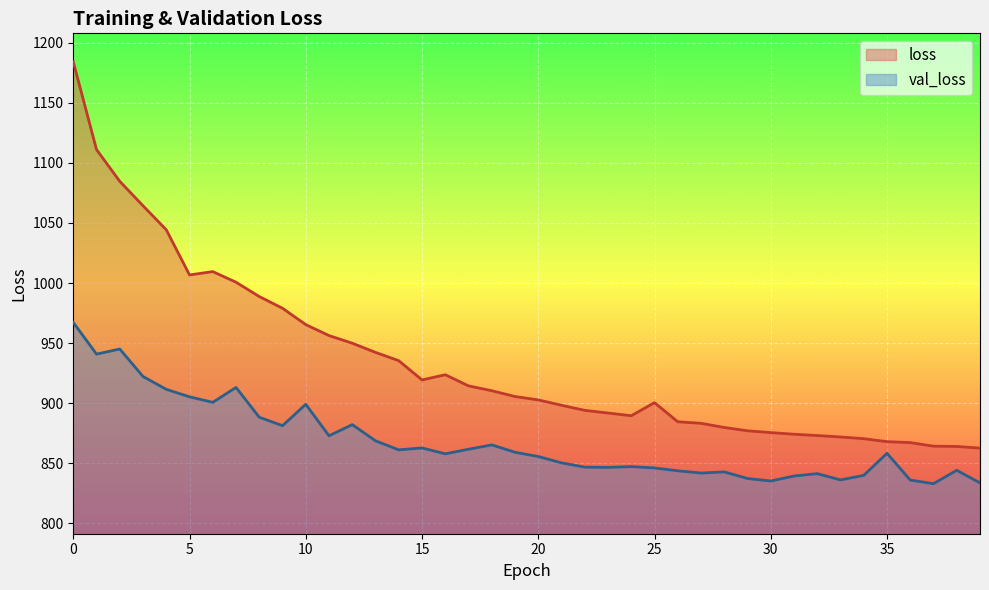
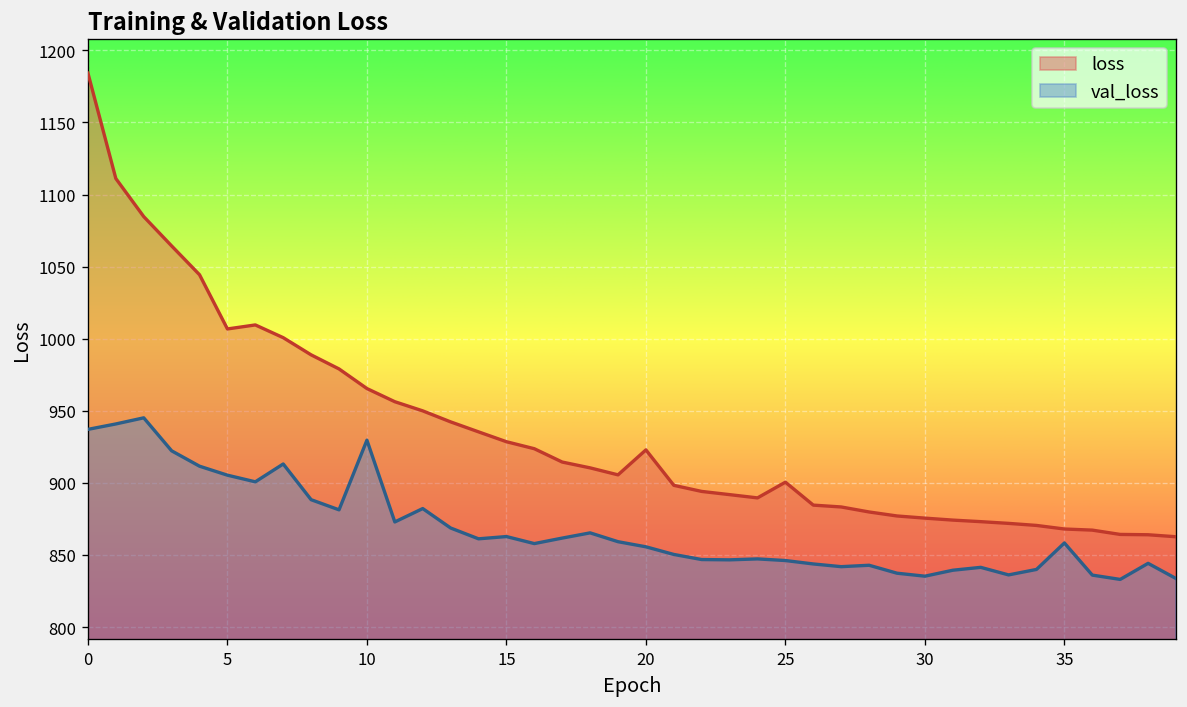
  {
    "loss": {
      "0": 1184,
      "5": 1007,
      "10": 965,
-     "15": 919,
-     "20": 903,
+     "15": 929,
+     "20": 923,
      "25": 900,
      "30": 876,
      "35": 868
    },
    "val_loss": {
-     "0": 967,
+     "0": 937,
      "5": 905,
-     "10": 899,
+     "10": 930,
      "15": 863,
      "20": 856,
      "25": 846,
      "30": 835,
      "35": 858
    }
  }
